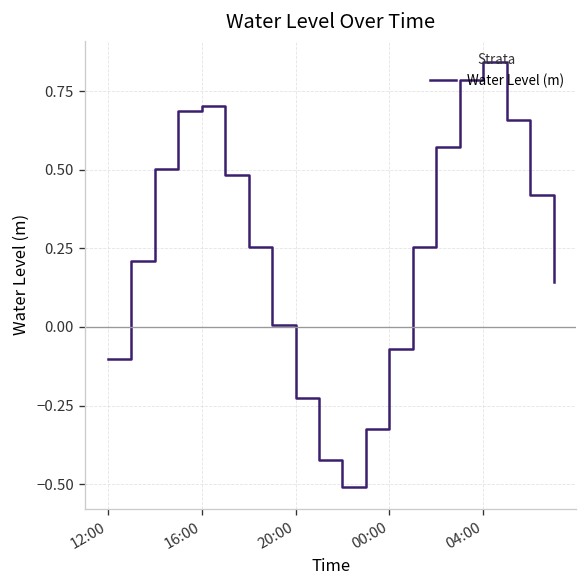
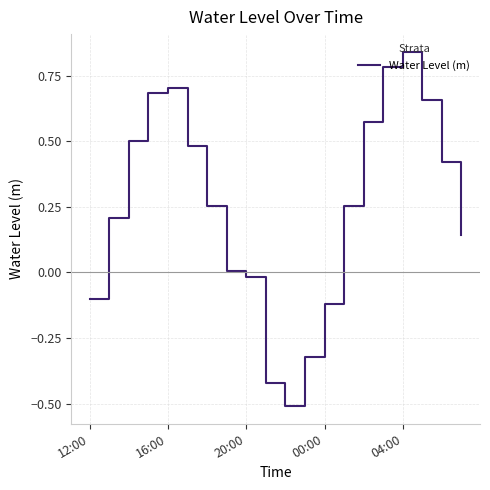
  {
    "12:00": -0.10,
    "16:00": 0.70,
-   "20:00": -0.23,
-   "00:00": -0.07,
+   "20:00": -0.02,
+   "00:00": -0.12,
    "04:00": 0.84
  }
